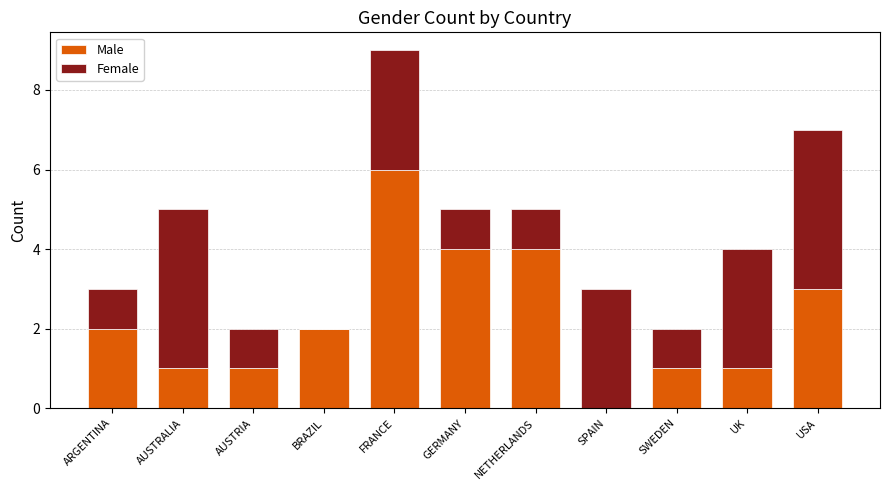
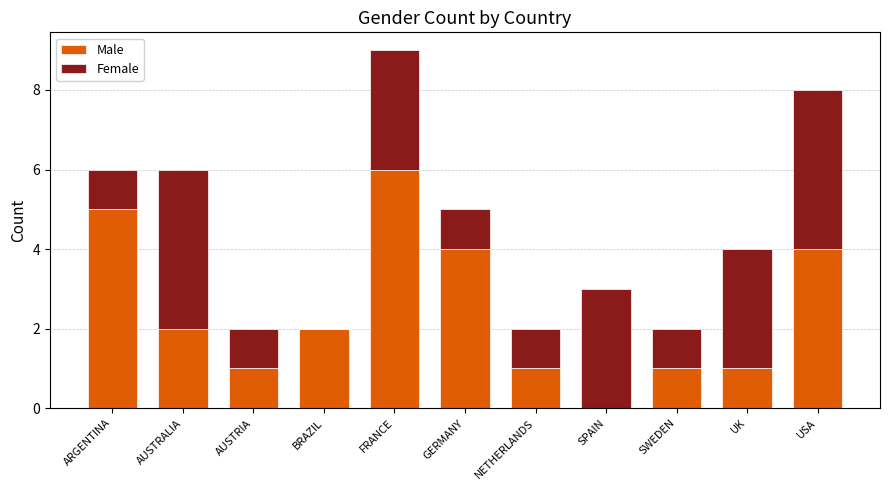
  {
    "Male": {
-     "ARGENTINA": 2,
-     "AUSTRALIA": 1,
+     "ARGENTINA": 5,
+     "AUSTRALIA": 2,
      "AUSTRIA": 1,
      "BRAZIL": 2,
      "FRANCE": 6,
      "GERMANY": 4,
-     "NETHERLANDS": 4,
+     "NETHERLANDS": 1,
      "SPAIN": 0,
      "SWEDEN": 1,
      "UK": 1,
-     "USA": 3
+     "USA": 4
    },
    "Female": {
      "ARGENTINA": 1,
      "AUSTRALIA": 4,
      "AUSTRIA": 1,
      "BRAZIL": 0,
      "FRANCE": 3,
      "GERMANY": 1,
      "NETHERLANDS": 1,
      "SPAIN": 3,
      "SWEDEN": 1,
      "UK": 3,
      "USA": 4
    }
  }
